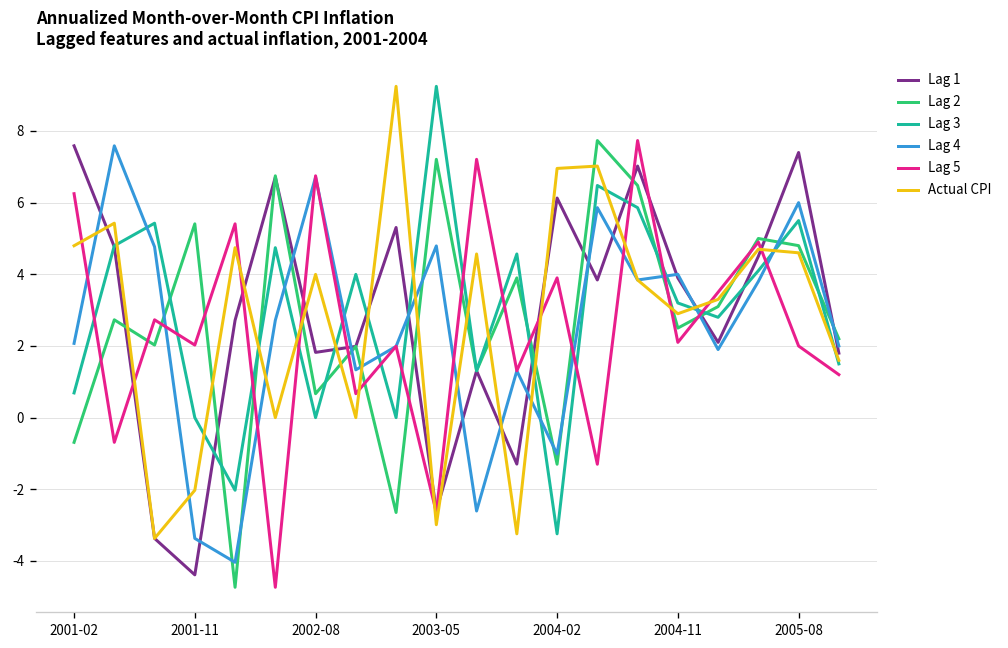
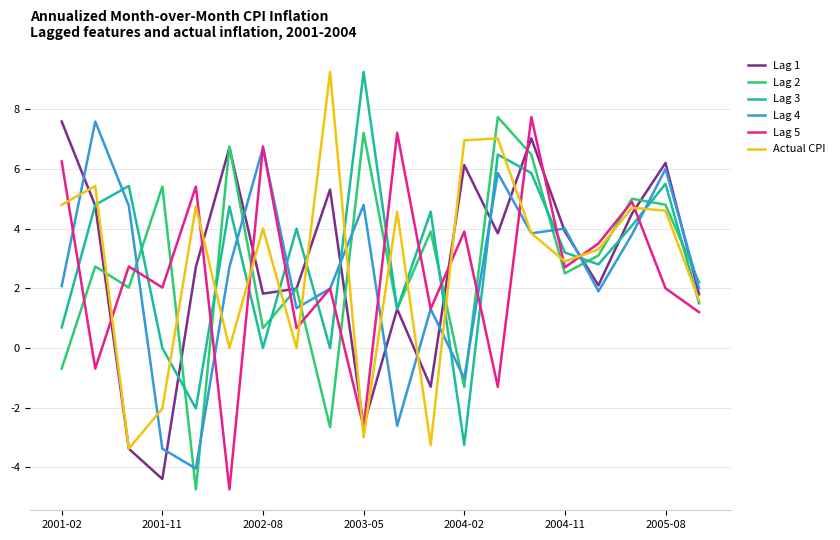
  {
    "Lag 1": {
      "2001-02": 7.6,
      "2001-11": -4.4,
      "2002-08": 1.8,
      "2004-02": 6.1,
      "2004-11": 3.9,
-     "2005-08": 7.4
+     "2005-08": 6.2
    },
    "Lag 4": {
      "2001-02": 2.1,
      "2001-11": -3.4,
      "2003-05": 4.8,
      "2004-02": -1.0,
      "2004-11": 4.0,
      "2005-08": 6.0
    },
    "Lag 5": {
      "2001-02": 6.2,
      "2001-11": 2.0,
      "2004-02": 3.9,
-     "2004-11": 2.1,
+     "2004-11": 2.7,
      "2005-08": 2.0
    },
    "Actual CPI": {
      "2001-02": 4.8,
      "2001-11": -2.0,
      "2002-08": 4.0,
      "2003-05": -3.0,
      "2004-02": 7.0,
      "2004-11": 2.9,
      "2005-08": 4.6
    }
  }
